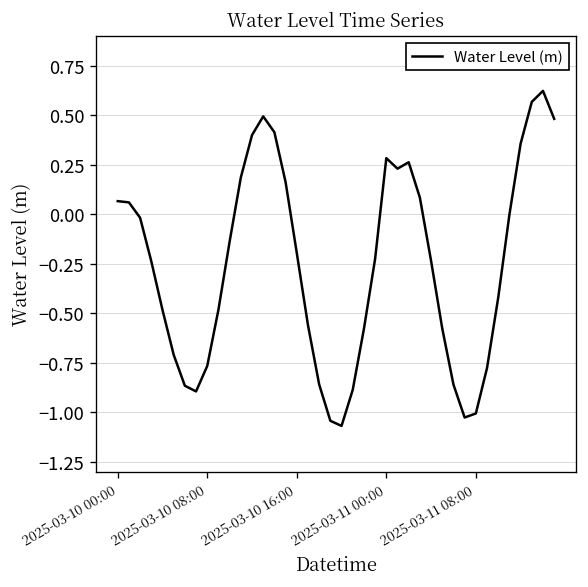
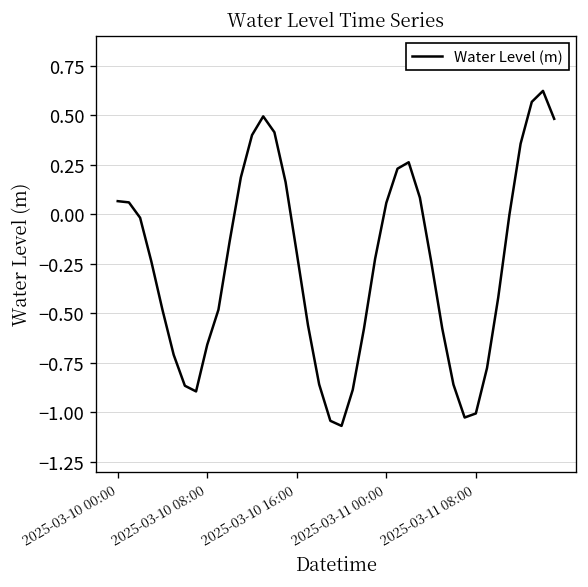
  {
    "2025-03-10 00:00": 0.07,
-   "2025-03-10 08:00": -0.77,
+   "2025-03-10 08:00": -0.66,
    "2025-03-10 16:00": -0.20,
-   "2025-03-11 00:00": 0.28,
+   "2025-03-11 00:00": 0.06,
    "2025-03-11 08:00": -1.01
  }
